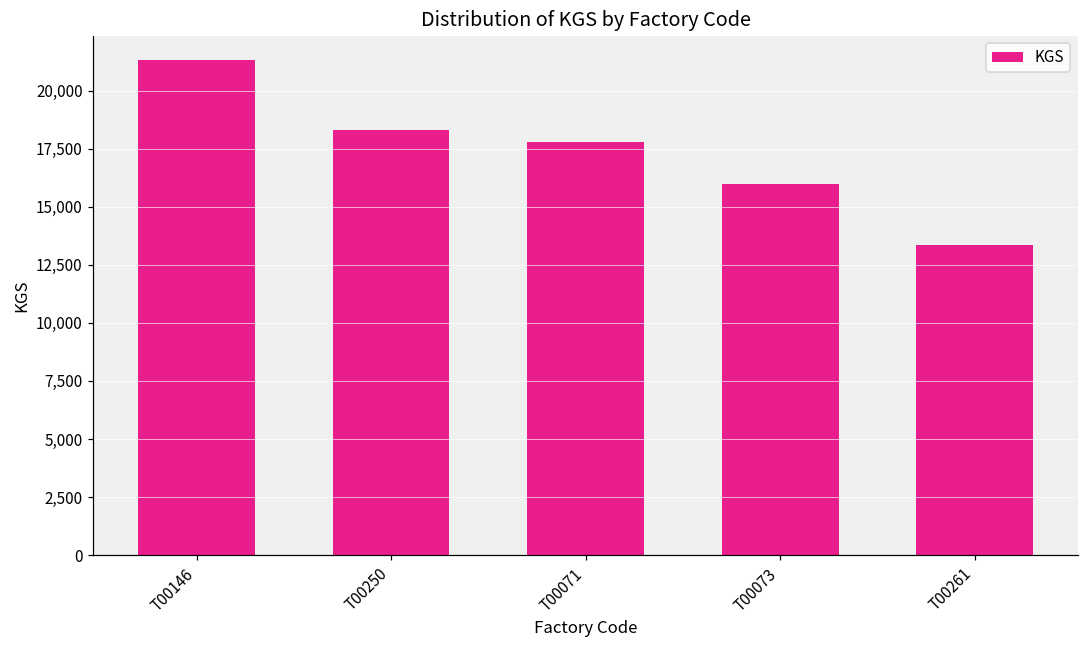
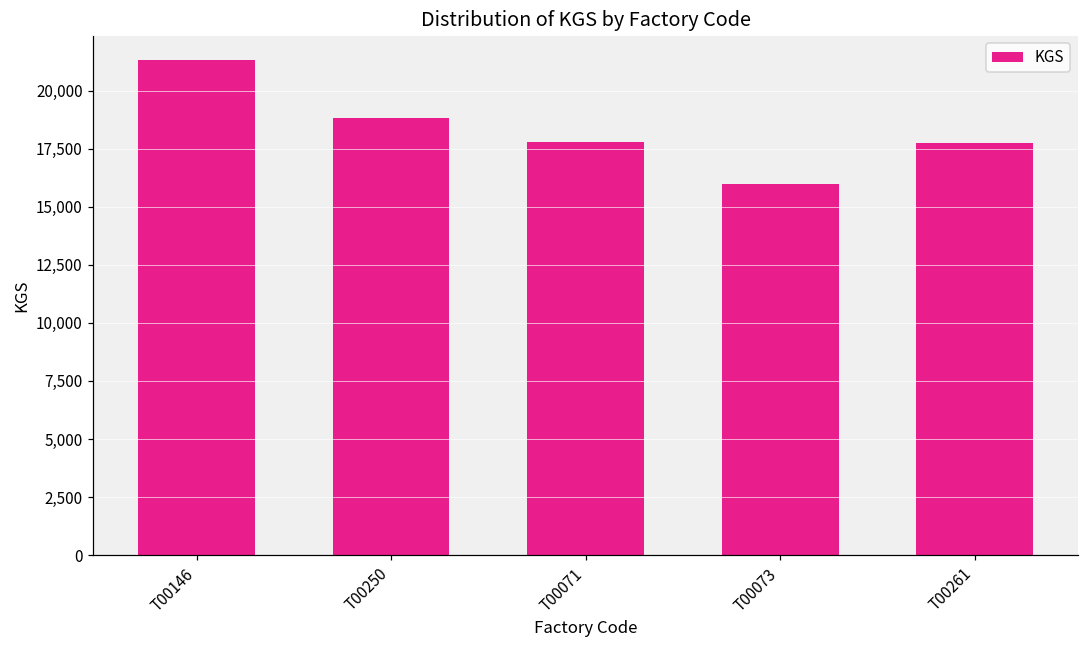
  {
    "T00146": "21,300",
-   "T00250": "18,300",
+   "T00250": "18,800",
    "T00071": "17,800",
    "T00073": "16,000",
-   "T00261": "13,300"
+   "T00261": "17,700"
  }
